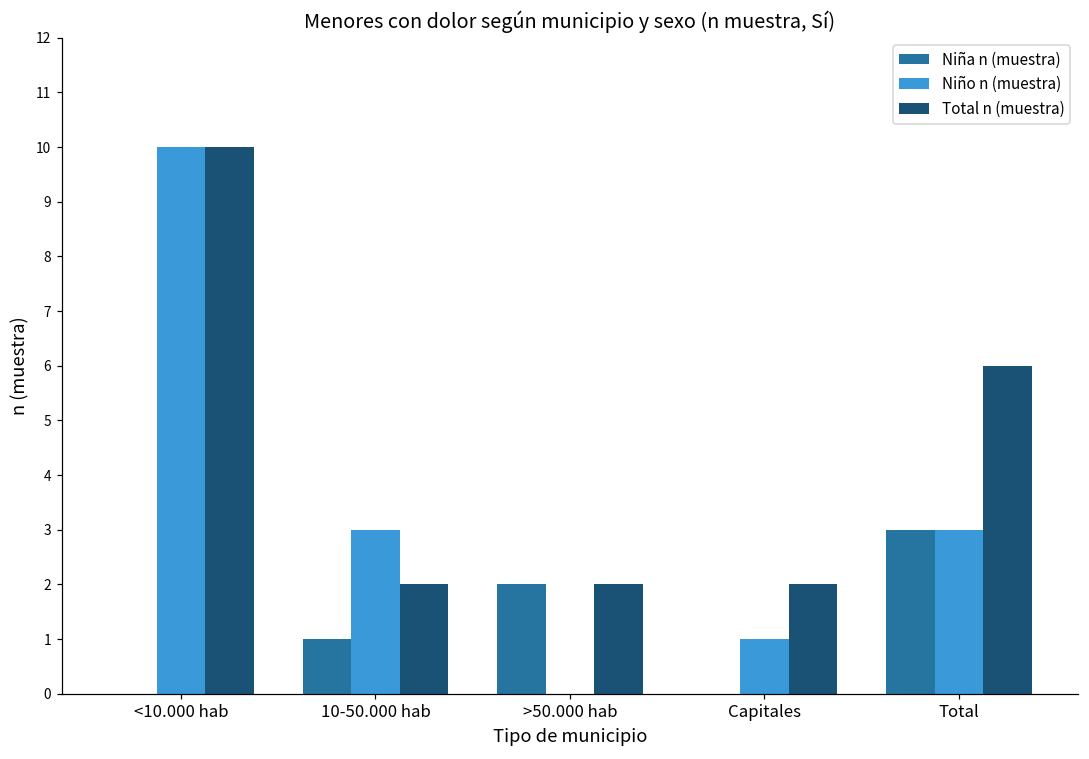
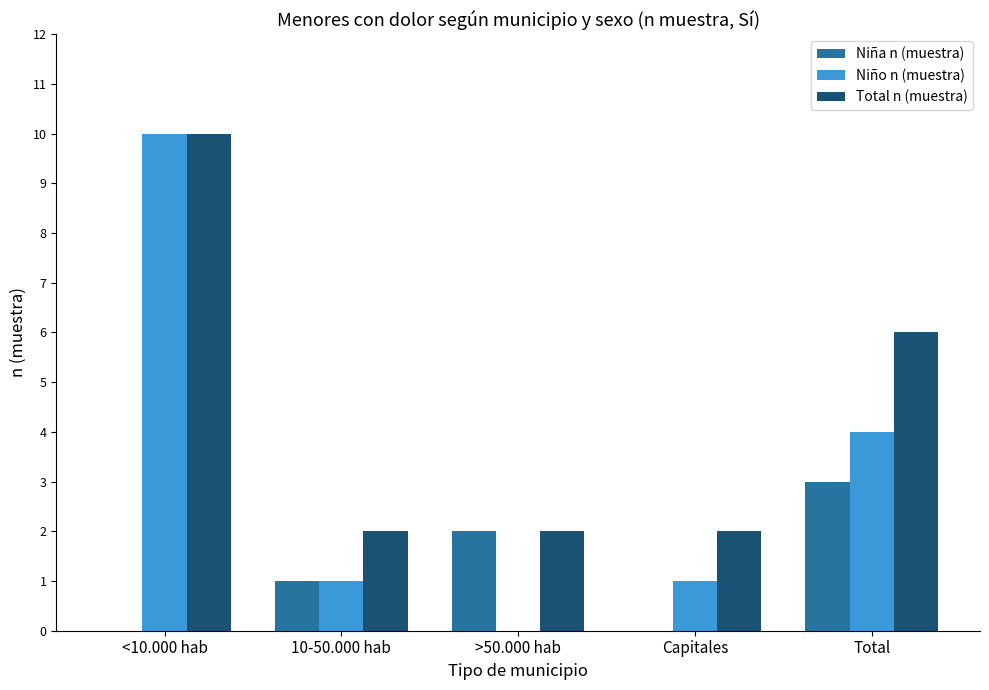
  {
    "Niño n (muestra)": {
      "<10.000 hab": 10,
-     "10-50.000 hab": 3,
+     "10-50.000 hab": 1,
      ">50.000 hab": 0,
      "Capitales": 1,
-     "Total": 3
+     "Total": 4
    }
  }
